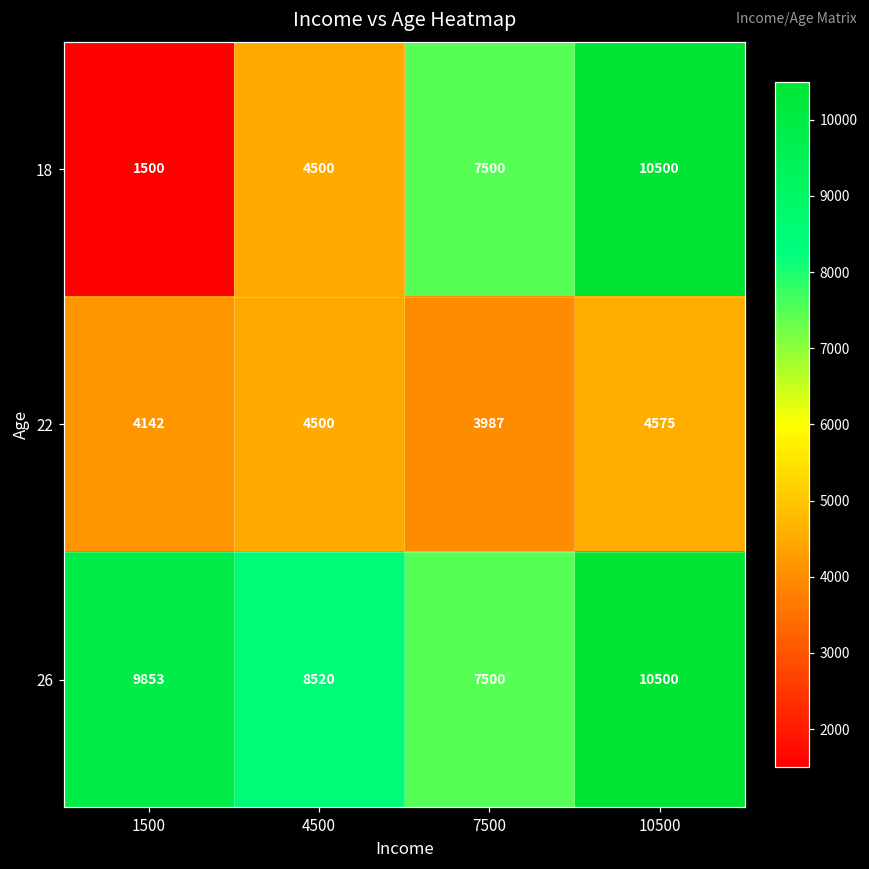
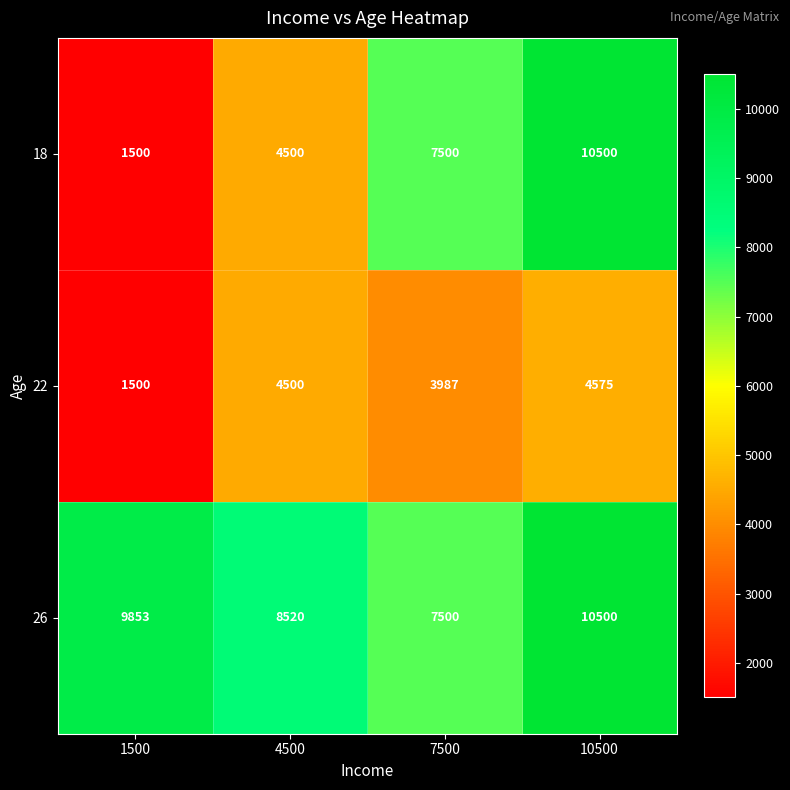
  {
    "18": {
      "1500": 1500,
      "4500": 4500,
      "7500": 7500,
      "10500": 10500
    },
    "22": {
-     "1500": 4142,
+     "1500": 1500,
      "4500": 4500,
      "7500": 3987,
      "10500": 4575
    },
    "26": {
      "1500": 9853,
      "4500": 8520,
      "7500": 7500,
      "10500": 10500
    }
  }
